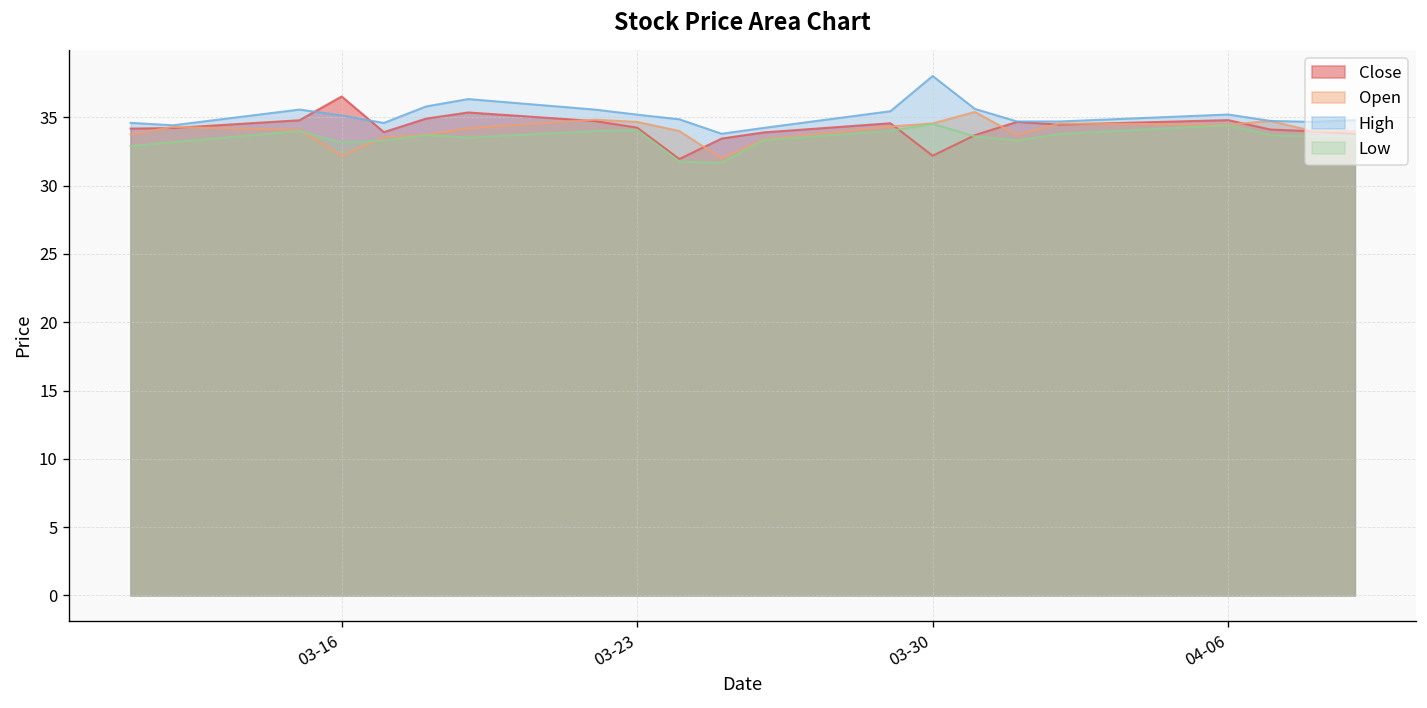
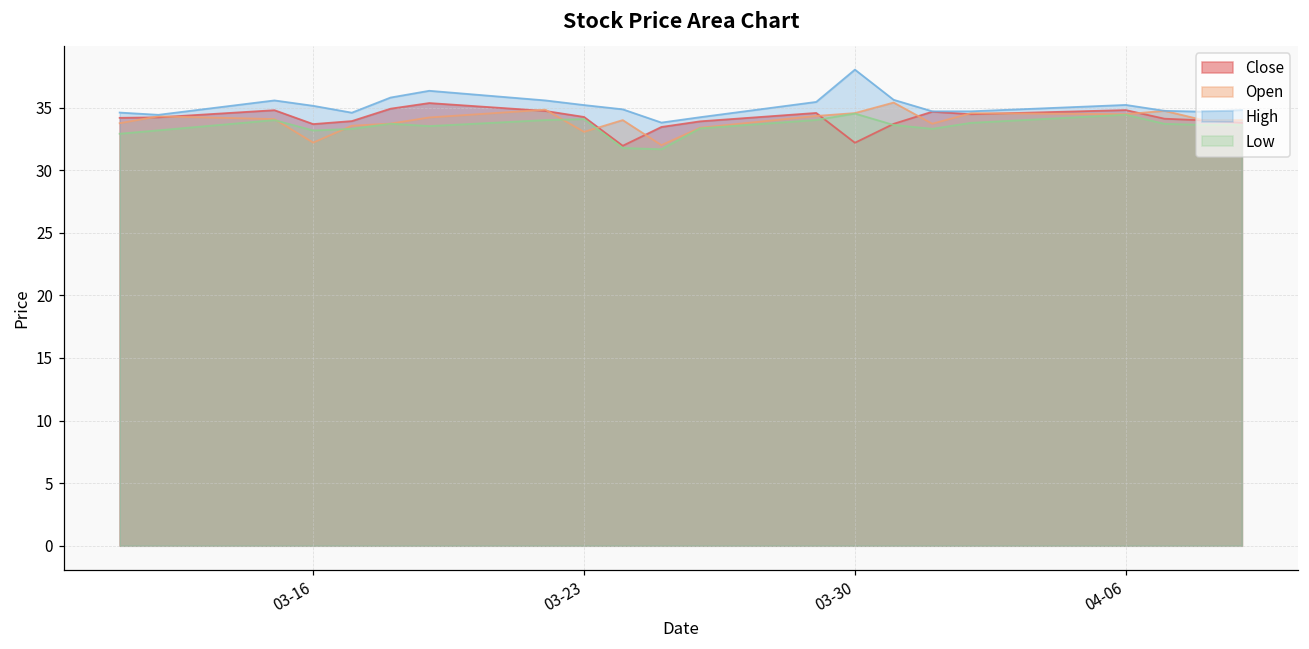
  {
    "Close": {
-     "03-16": 36.5,
+     "03-16": 33.7,
      "03-30": 32.2,
      "04-06": 34.8
    },
    "Open": {
      "03-16": 32.2,
-     "03-23": 34.7
+     "03-23": 33.1
    }
  }
